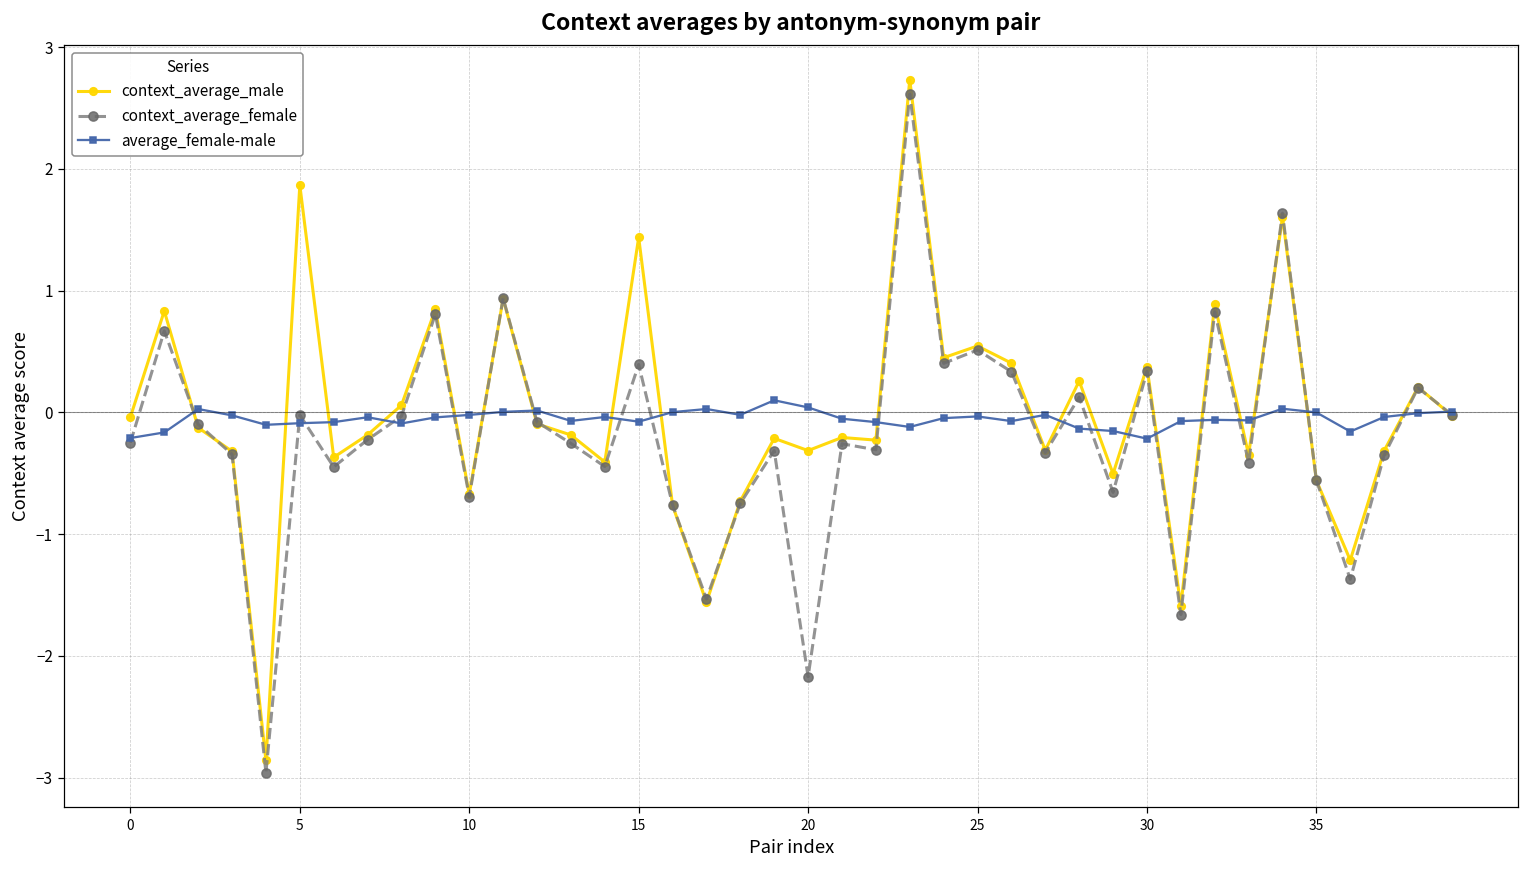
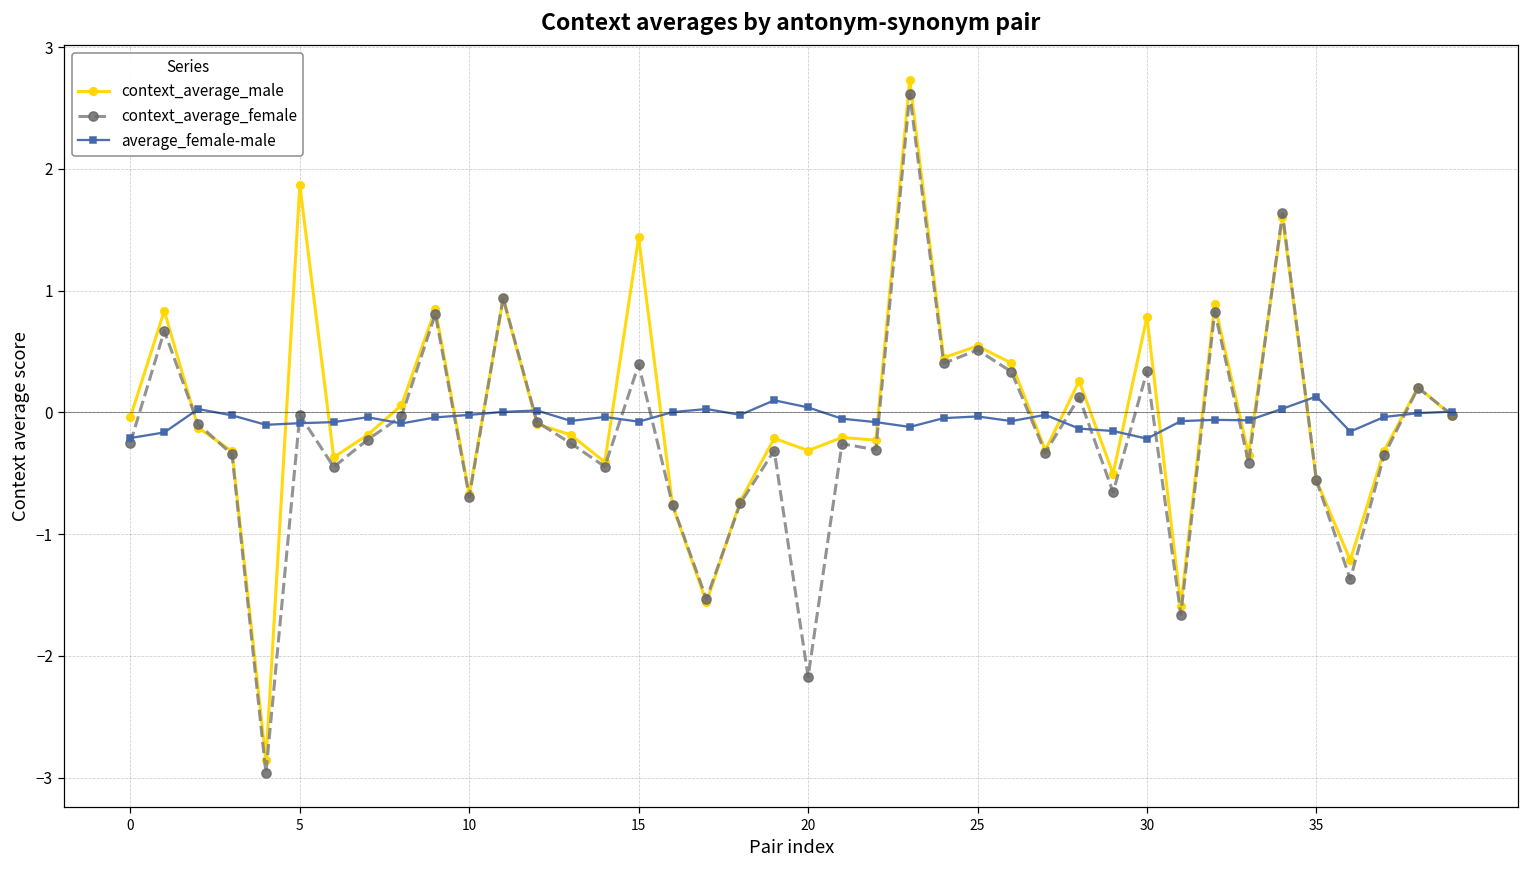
  {
    "context_average_male": {
      "0": -0.04,
      "5": 1.87,
      "15": 1.44,
      "20": -0.31,
      "25": 0.55,
-     "30": 0.37
+     "30": 0.79
    },
    "context_average_female": {
      "0": -0.25,
      "5": -0.02,
      "15": 0.39,
      "20": -2.17,
      "25": 0.51,
      "30": 0.34
    },
    "average_female-male": {
      "0": -0.21,
      "5": -0.09,
      "10": -0.02,
      "15": -0.08,
      "20": 0.04,
      "25": -0.03,
      "30": -0.22,
-     "35": 0.00
+     "35": 0.13
    }
  }
